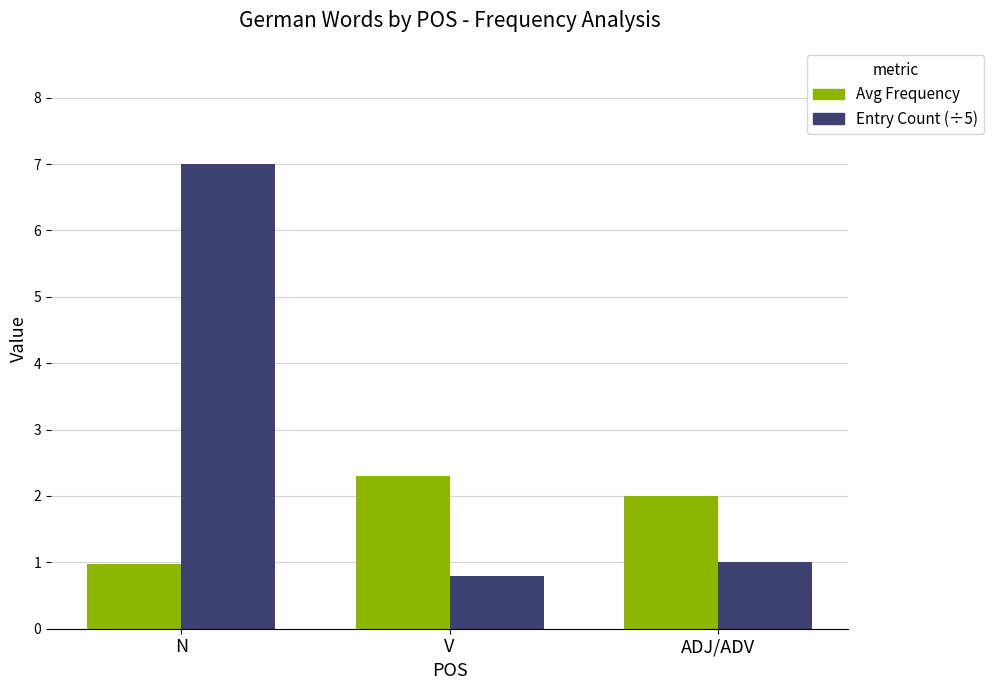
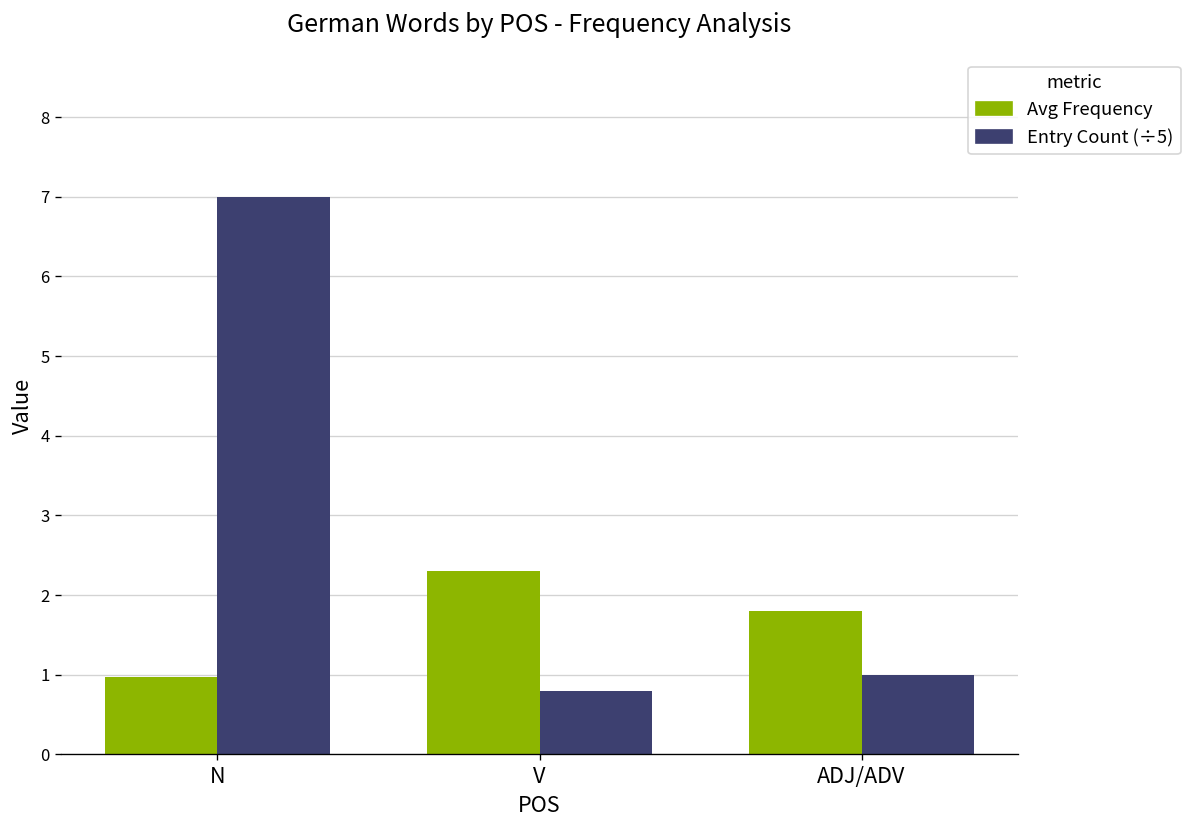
  {
    "Avg Frequency": {
      "N": 1.0,
      "V": 2.3,
-     "ADJ/ADV": 2.0
+     "ADJ/ADV": 1.8
    },
    "Entry Count (÷5)": {
      "N": 7.0,
      "V": 0.8,
      "ADJ/ADV": 1.0
    }
  }
